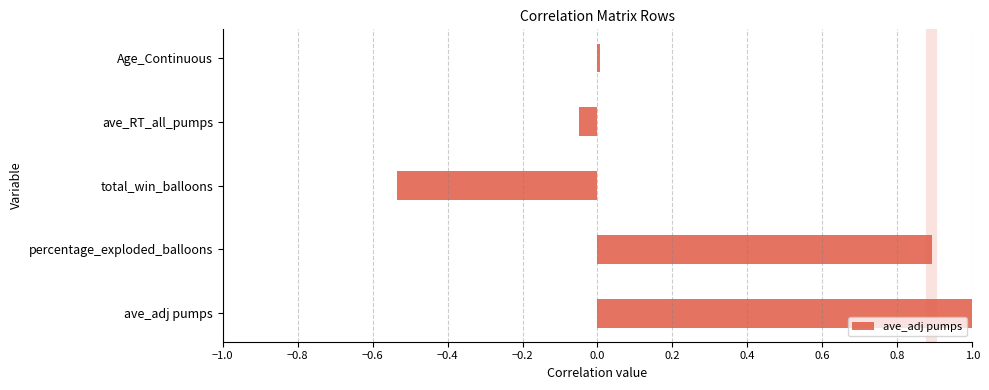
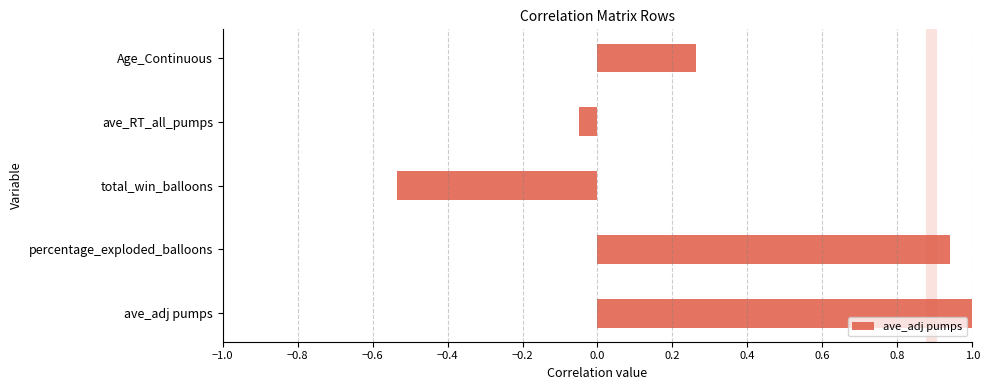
  {
-   "Age_Continuous": 0.01,
+   "Age_Continuous": 0.26,
    "ave_RT_all_pumps": -0.05,
    "total_win_balloons": -0.54,
-   "percentage_exploded_balloons": 0.89,
+   "percentage_exploded_balloons": 0.94,
    "ave_adj pumps": 1.00
  }
